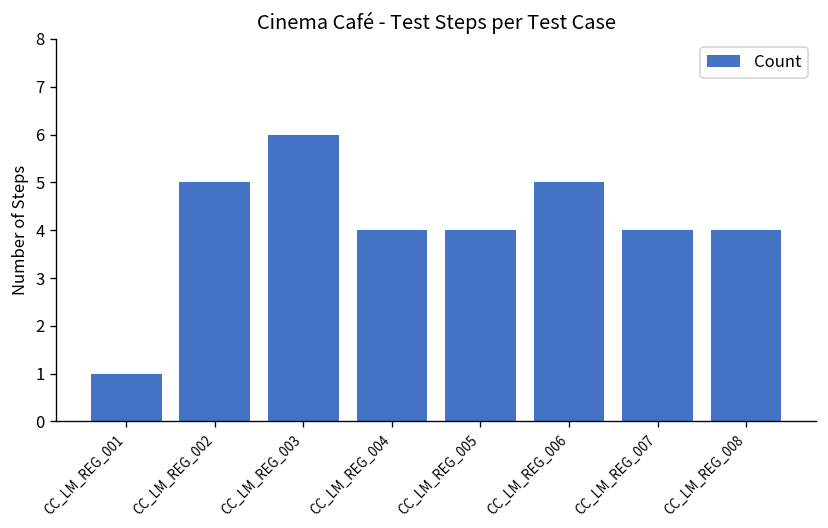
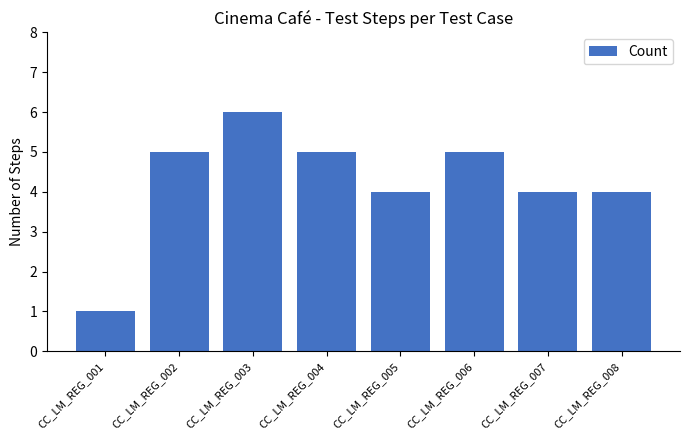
  {
    "CC_LM_REG_001": 1,
    "CC_LM_REG_002": 5,
    "CC_LM_REG_003": 6,
-   "CC_LM_REG_004": 4,
+   "CC_LM_REG_004": 5,
    "CC_LM_REG_005": 4,
    "CC_LM_REG_006": 5,
    "CC_LM_REG_007": 4,
    "CC_LM_REG_008": 4
  }
